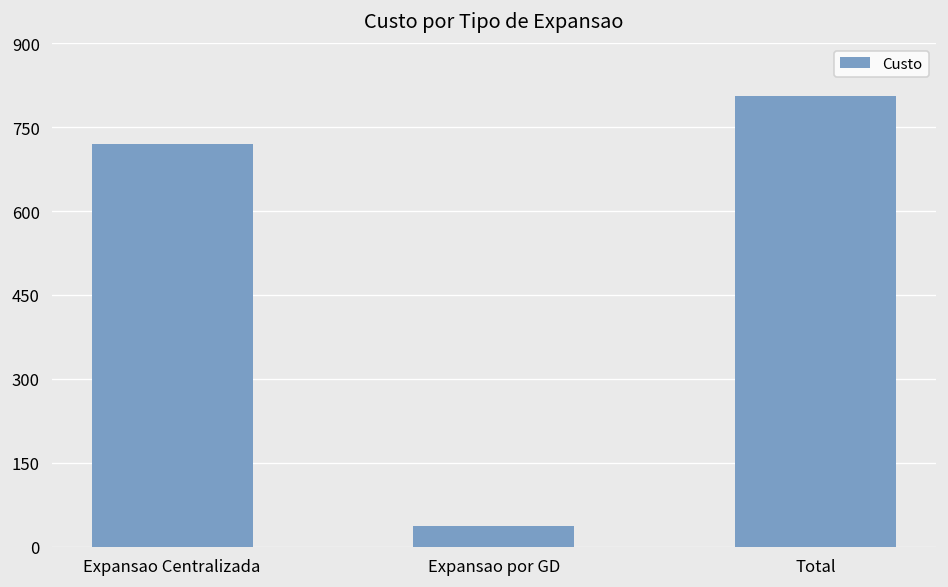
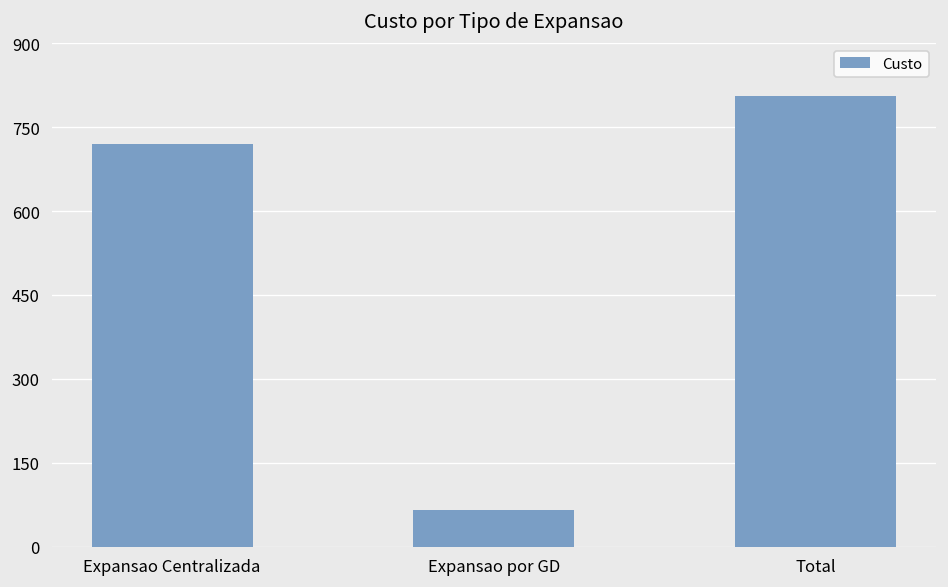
  {
    "Expansao Centralizada": 720,
-   "Expansao por GD": 40,
+   "Expansao por GD": 70,
    "Total": 810
  }
